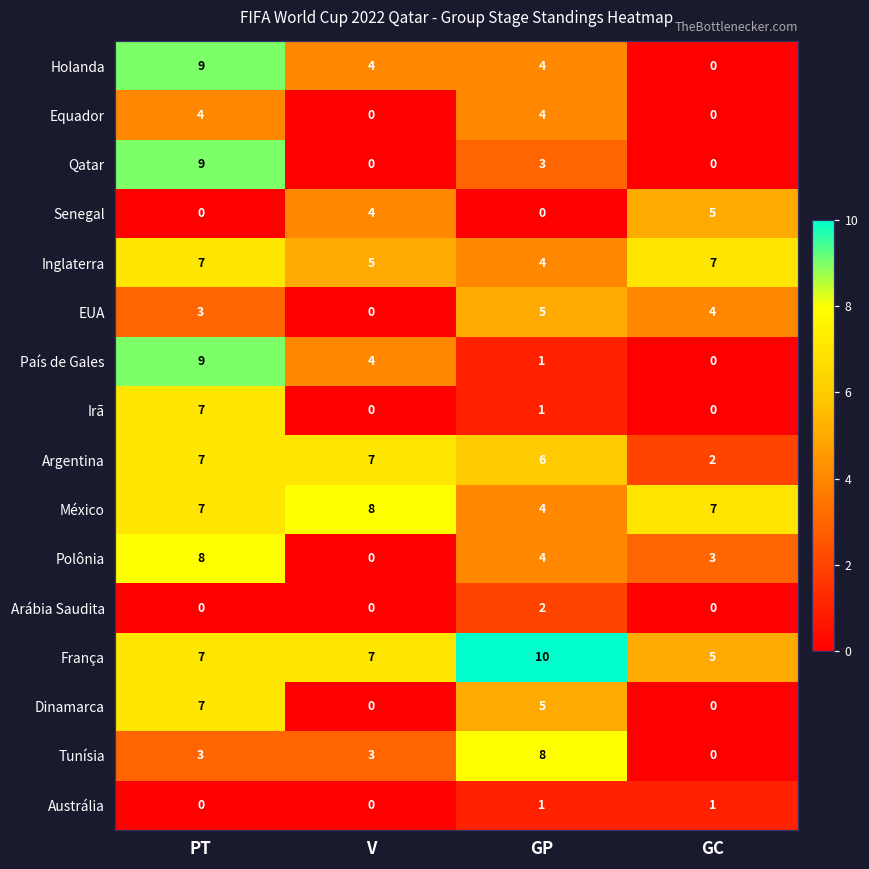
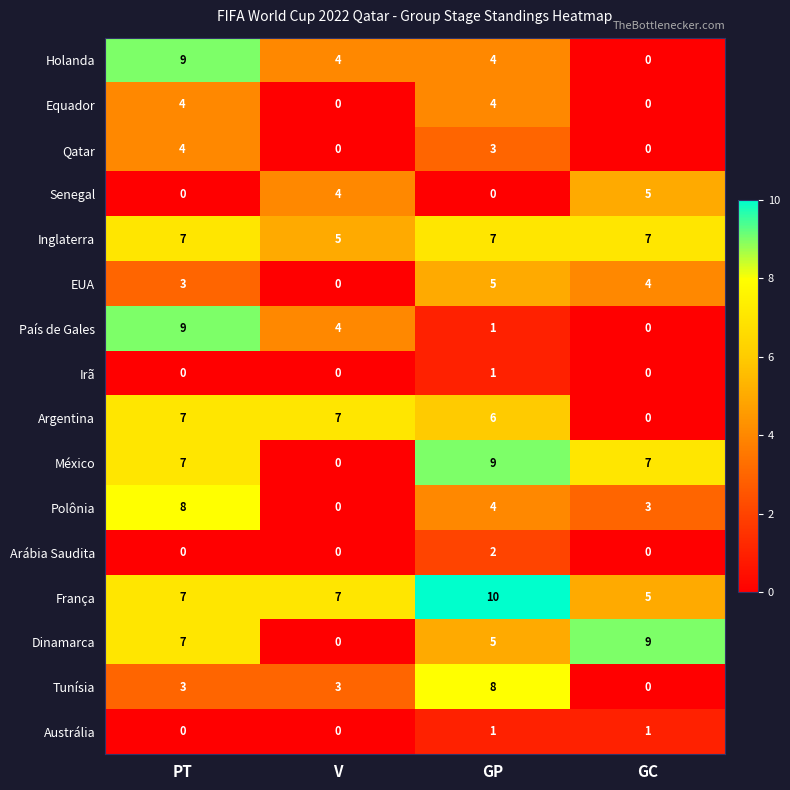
  {
    "Holanda": {
      "PT": 9,
      "V": 4,
      "GP": 4,
      "GC": 0
    },
    "Equador": {
      "PT": 4,
      "V": 0,
      "GP": 4,
      "GC": 0
    },
    "Qatar": {
-     "PT": 9,
+     "PT": 4,
      "V": 0,
      "GP": 3,
      "GC": 0
    },
    "Senegal": {
      "PT": 0,
      "V": 4,
      "GP": 0,
      "GC": 5
    },
    "Inglaterra": {
      "PT": 7,
      "V": 5,
-     "GP": 4,
+     "GP": 7,
      "GC": 7
    },
    "EUA": {
      "PT": 3,
      "V": 0,
      "GP": 5,
      "GC": 4
    },
    "País de Gales": {
      "PT": 9,
      "V": 4,
      "GP": 1,
      "GC": 0
    },
    "Irã": {
-     "PT": 7,
+     "PT": 0,
      "V": 0,
      "GP": 1,
      "GC": 0
    },
    "Argentina": {
      "PT": 7,
      "V": 7,
      "GP": 6,
-     "GC": 2
+     "GC": 0
    },
    "México": {
      "PT": 7,
-     "V": 8,
-     "GP": 4,
+     "V": 0,
+     "GP": 9,
      "GC": 7
    },
    "Polônia": {
      "PT": 8,
      "V": 0,
      "GP": 4,
      "GC": 3
    },
    "Arábia Saudita": {
      "PT": 0,
      "V": 0,
      "GP": 2,
      "GC": 0
    },
    "França": {
      "PT": 7,
      "V": 7,
      "GP": 10,
      "GC": 5
    },
    "Dinamarca": {
      "PT": 7,
      "V": 0,
      "GP": 5,
-     "GC": 0
+     "GC": 9
    },
    "Tunísia": {
      "PT": 3,
      "V": 3,
      "GP": 8,
      "GC": 0
    },
    "Austrália": {
      "PT": 0,
      "V": 0,
      "GP": 1,
      "GC": 1
    }
  }
